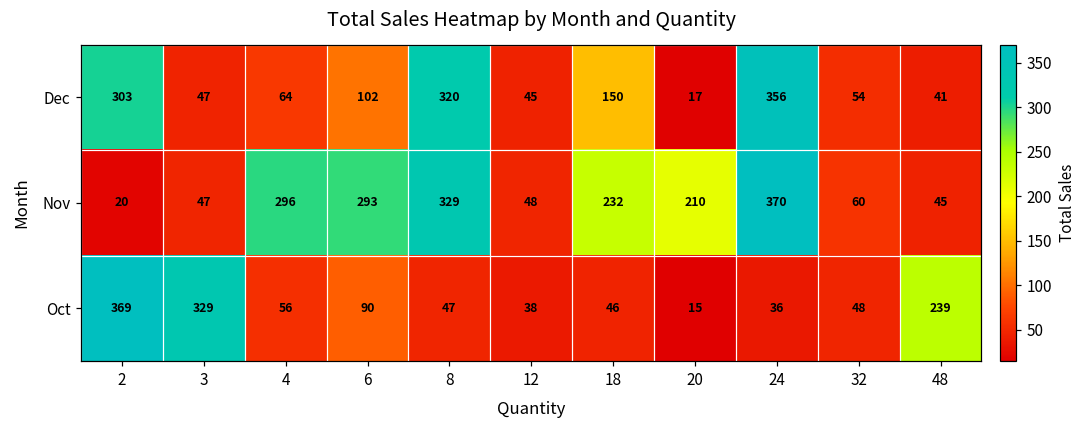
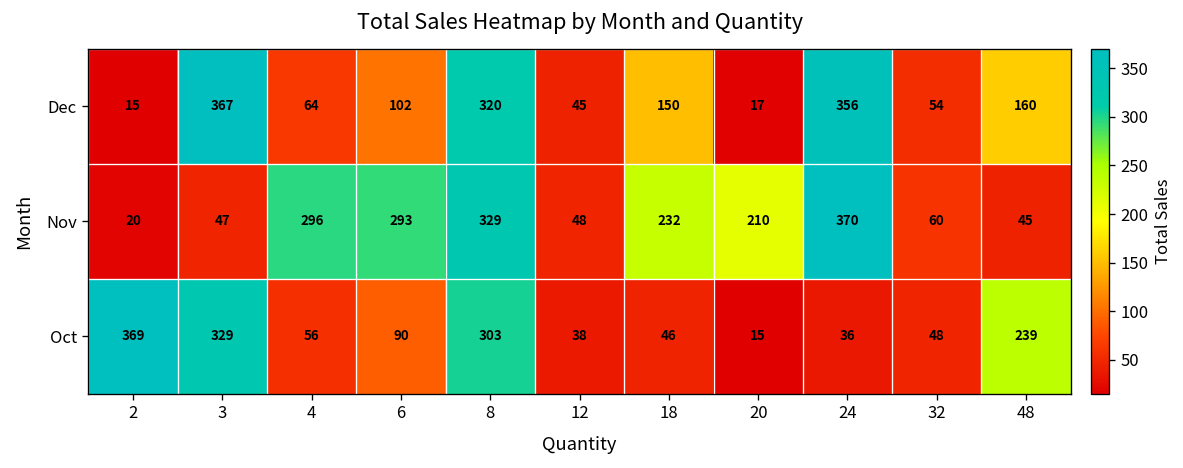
  {
    "Dec": {
-     "2": 303,
-     "3": 47,
+     "2": 15,
+     "3": 367,
      "4": 64,
      "6": 102,
      "8": 320,
      "12": 45,
      "18": 150,
      "20": 17,
      "24": 356,
      "32": 54,
-     "48": 41
+     "48": 160
    },
    "Nov": {
      "2": 20,
      "3": 47,
      "4": 296,
      "6": 293,
      "8": 329,
      "12": 48,
      "18": 232,
      "20": 210,
      "24": 370,
      "32": 60,
      "48": 45
    },
    "Oct": {
      "2": 369,
      "3": 329,
      "4": 56,
      "6": 90,
-     "8": 47,
+     "8": 303,
      "12": 38,
      "18": 46,
      "20": 15,
      "24": 36,
      "32": 48,
      "48": 239
    }
  }
